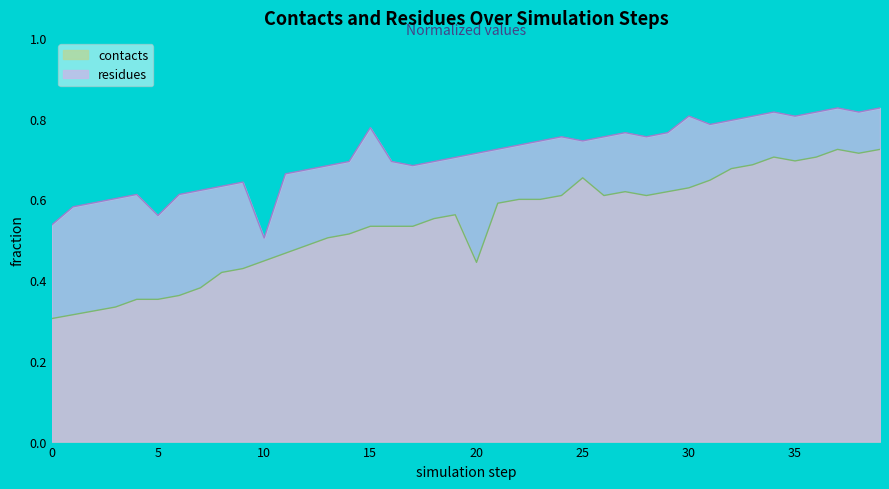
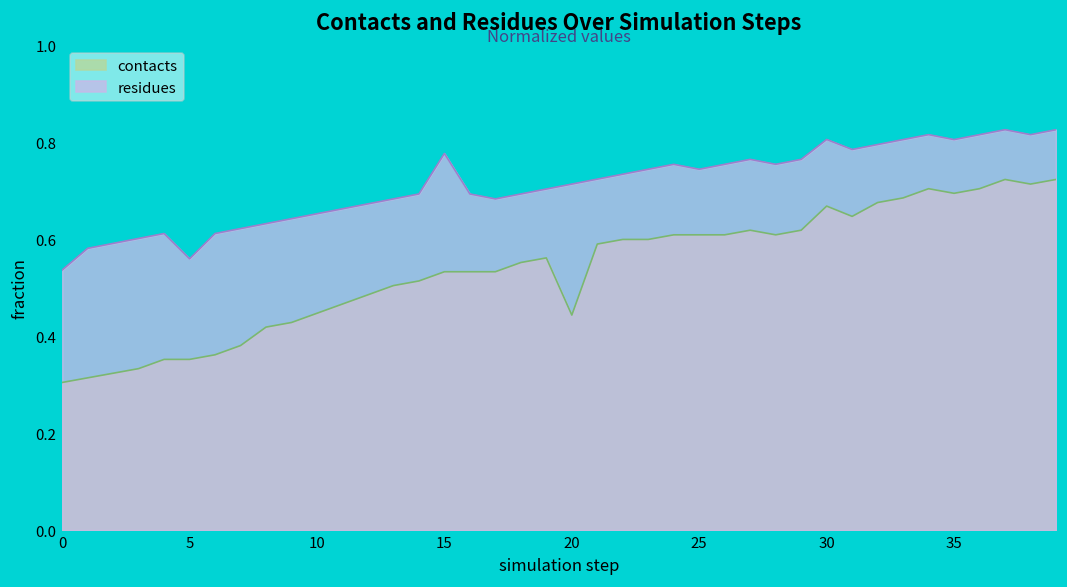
  {
    "contacts": {
      "0": 0.30,
      "5": 0.35,
      "10": 0.45,
      "15": 0.53,
      "20": 0.44,
-     "25": 0.65,
-     "30": 0.63,
+     "25": 0.61,
+     "30": 0.67,
      "35": 0.70
    },
    "residues": {
      "0": 0.54,
      "5": 0.56,
-     "10": 0.50,
+     "10": 0.65,
      "15": 0.78,
      "20": 0.71,
      "25": 0.74,
      "30": 0.81,
      "35": 0.81
    }
  }
